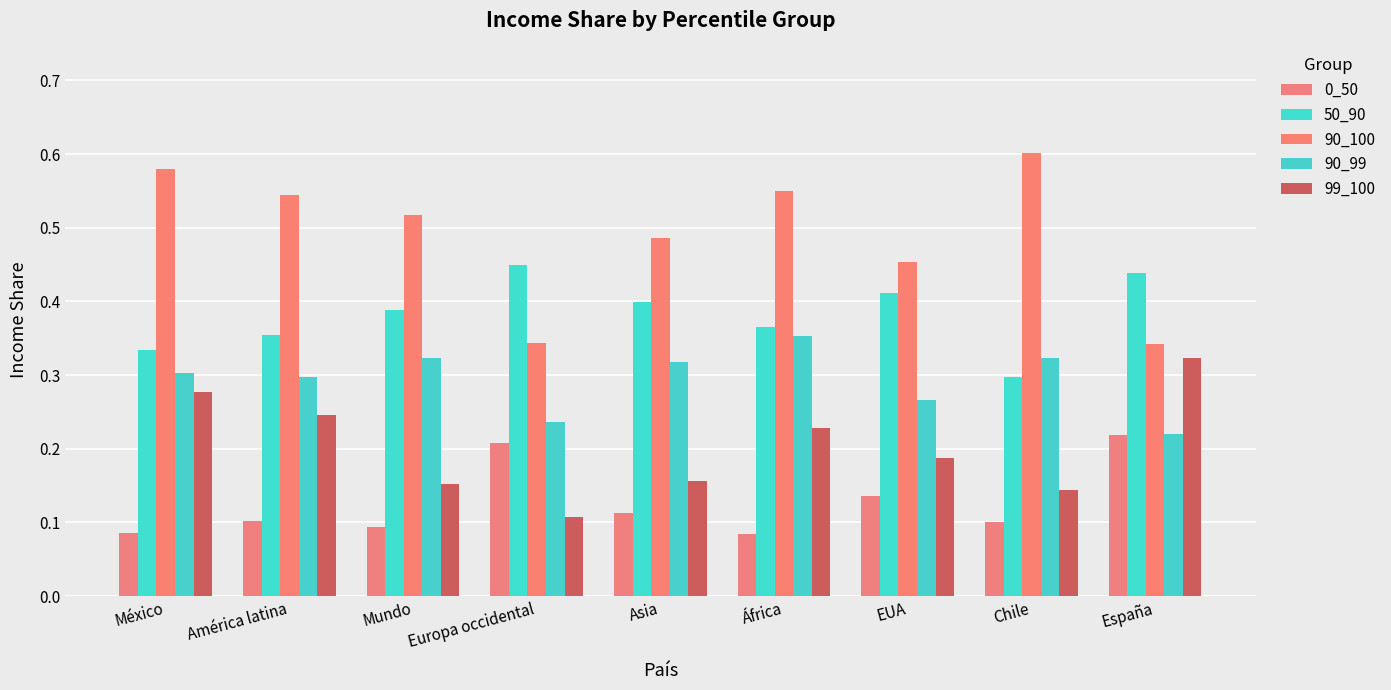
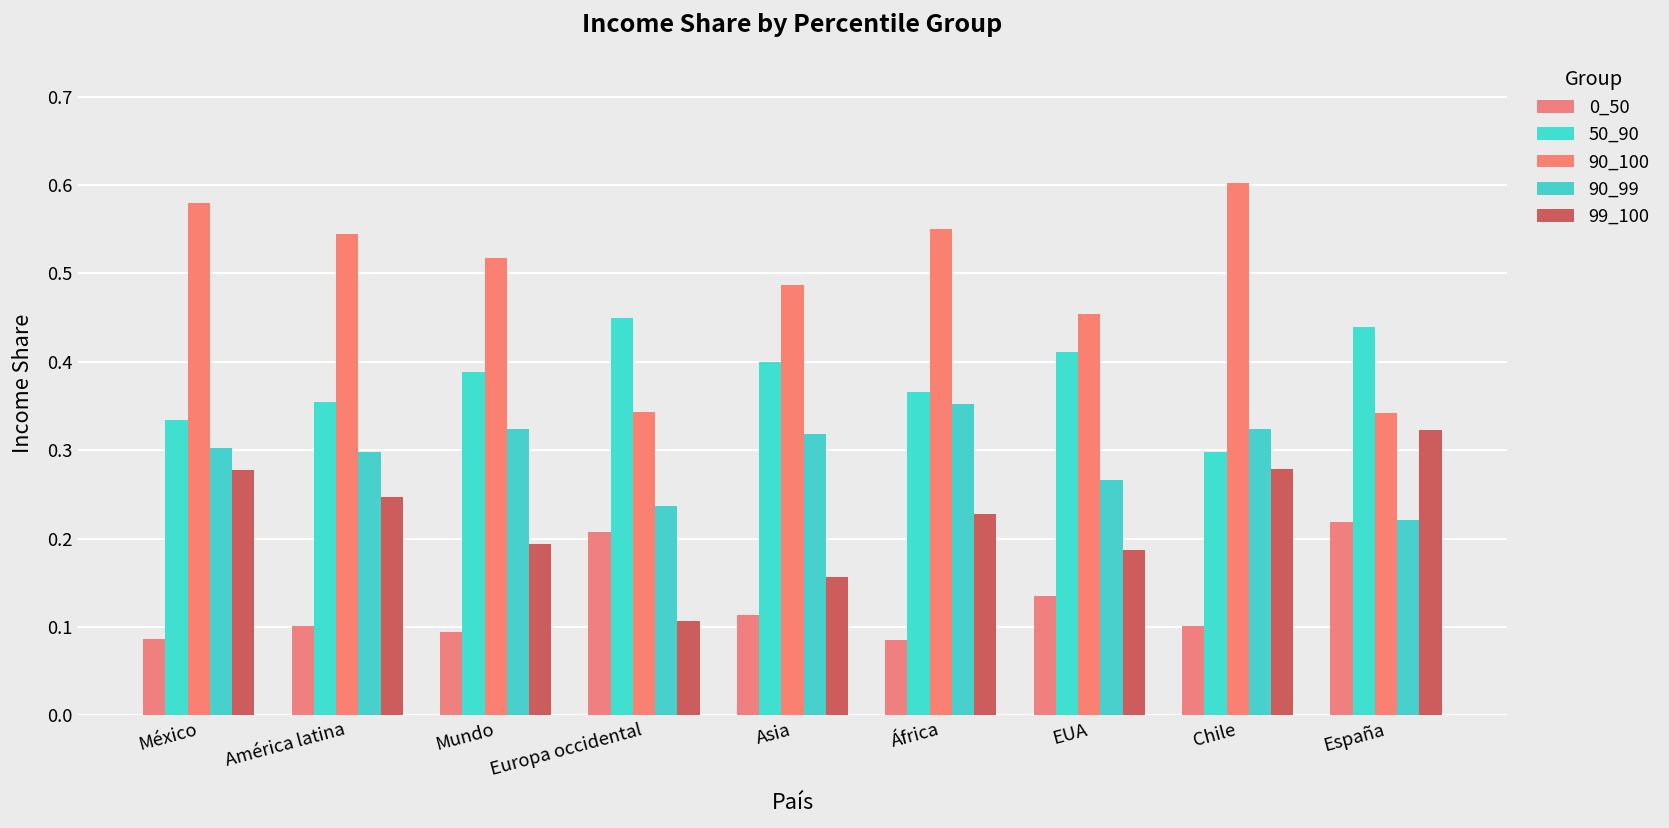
  {
    "99_100": {
      "México": 0.28,
      "América latina": 0.25,
-     "Mundo": 0.15,
+     "Mundo": 0.19,
      "Europa occidental": 0.11,
      "Asia": 0.16,
      "África": 0.23,
      "EUA": 0.19,
-     "Chile": 0.14,
+     "Chile": 0.28,
      "España": 0.32
    }
  }
